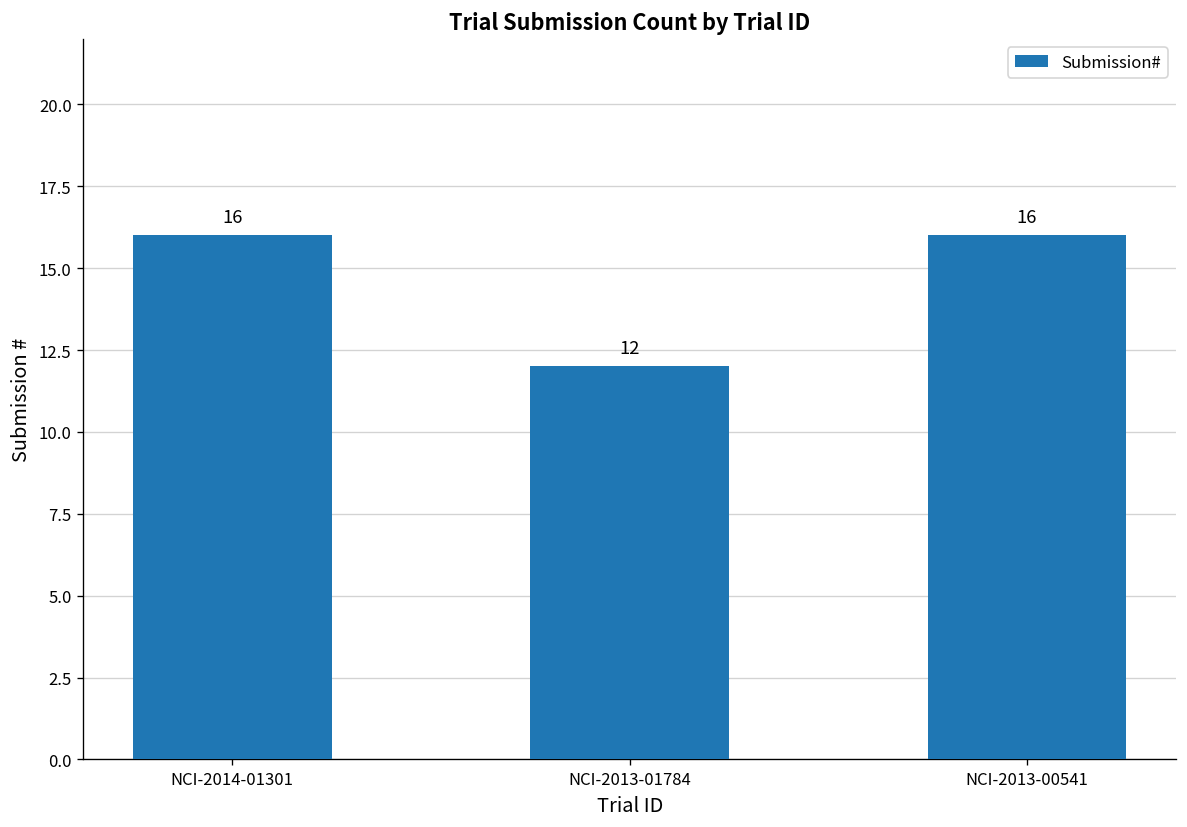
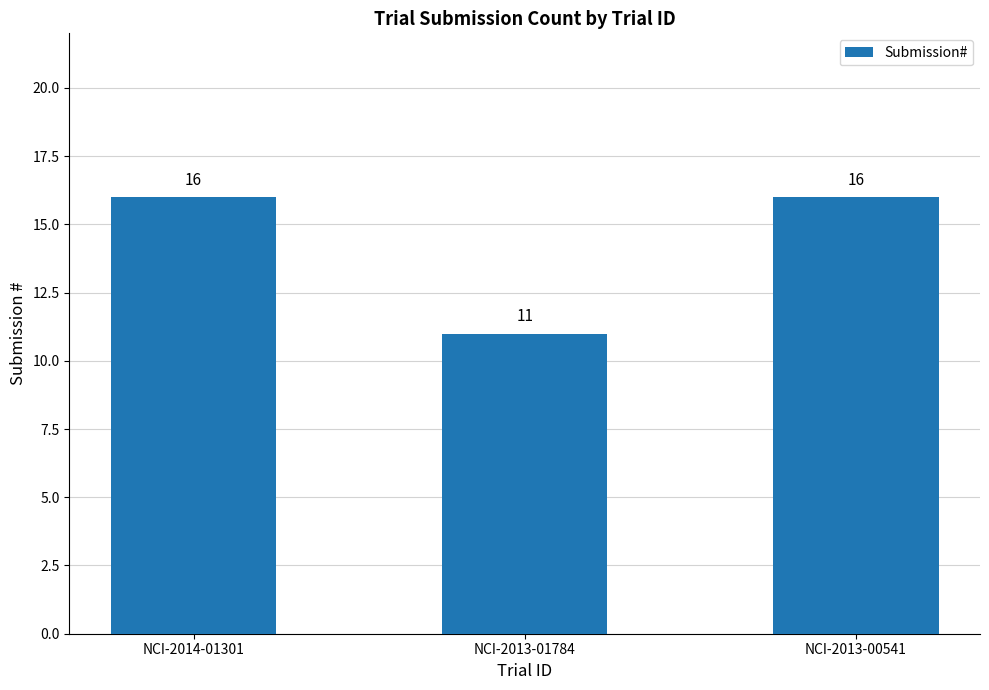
  {
    "NCI-2014-01301": 16,
-   "NCI-2013-01784": 12,
+   "NCI-2013-01784": 11,
    "NCI-2013-00541": 16
  }
